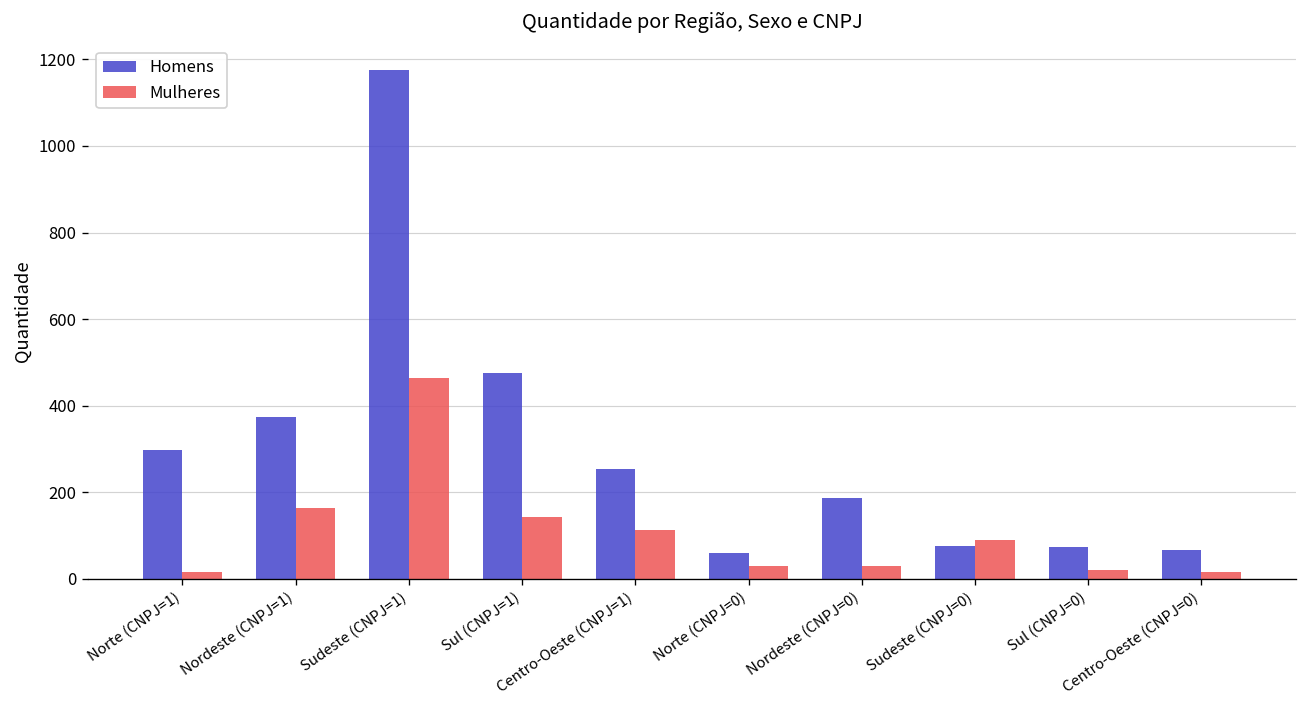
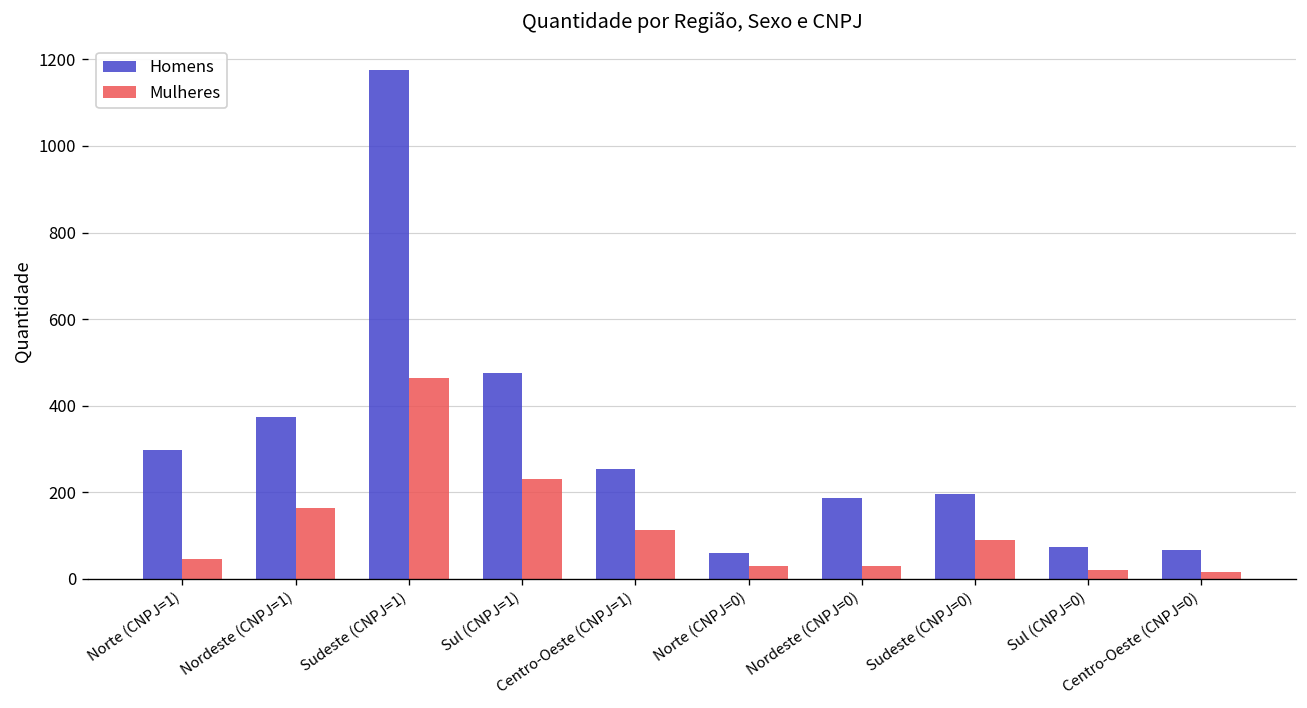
  {
    "Homens": {
      "Norte (CNPJ=1)": 300,
      "Nordeste (CNPJ=1)": 370,
      "Sudeste (CNPJ=1)": 1180,
      "Sul (CNPJ=1)": 480,
      "Centro-Oeste (CNPJ=1)": 250,
      "Norte (CNPJ=0)": 60,
      "Nordeste (CNPJ=0)": 190,
-     "Sudeste (CNPJ=0)": 80,
+     "Sudeste (CNPJ=0)": 200,
      "Sul (CNPJ=0)": 70,
      "Centro-Oeste (CNPJ=0)": 70
    },
    "Mulheres": {
-     "Norte (CNPJ=1)": 20,
+     "Norte (CNPJ=1)": 50,
      "Nordeste (CNPJ=1)": 160,
      "Sudeste (CNPJ=1)": 460,
-     "Sul (CNPJ=1)": 140,
+     "Sul (CNPJ=1)": 230,
      "Centro-Oeste (CNPJ=1)": 110,
      "Norte (CNPJ=0)": 30,
      "Nordeste (CNPJ=0)": 30,
      "Sudeste (CNPJ=0)": 90,
      "Sul (CNPJ=0)": 20,
      "Centro-Oeste (CNPJ=0)": 20
    }
  }
